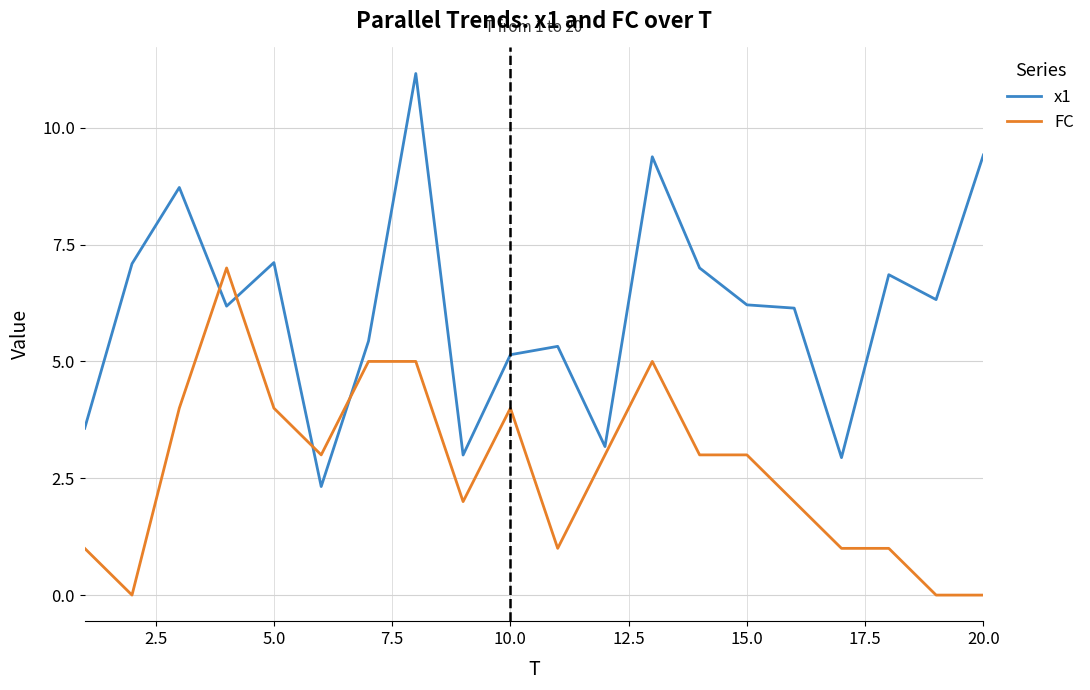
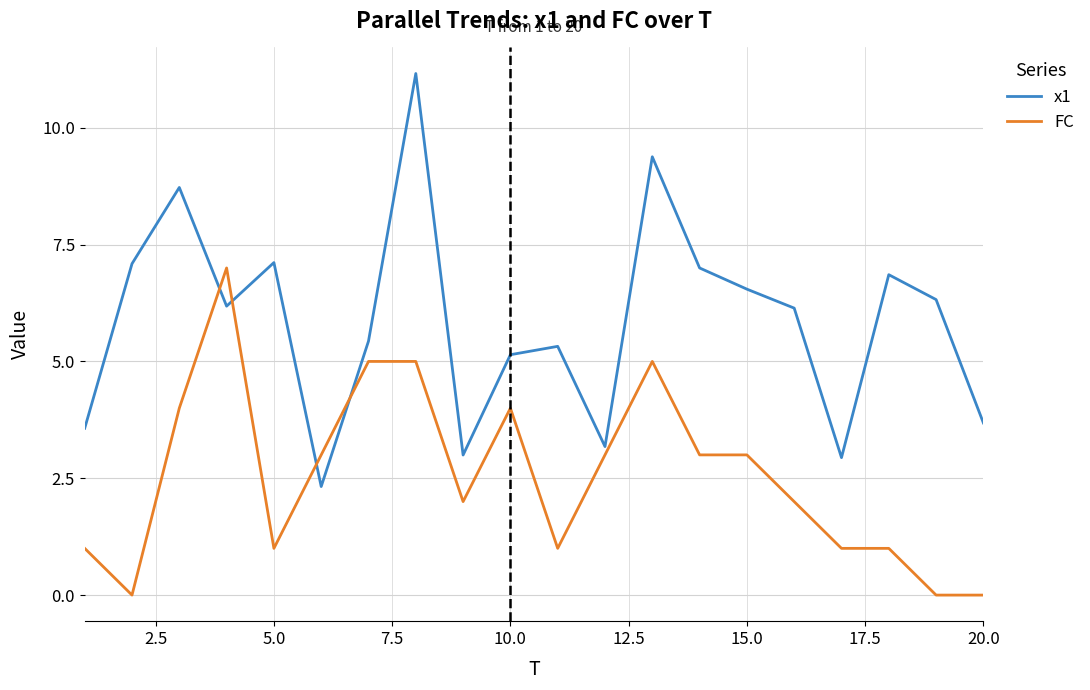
  {
    "x1": {
      "5.0": 7.1,
      "10.0": 5.1,
-     "15.0": 6.2,
-     "20.0": 9.4
+     "15.0": 6.5,
+     "20.0": 3.7
    },
    "FC": {
-     "5.0": 4,
+     "5.0": 1,
      "10.0": 4,
      "15.0": 3,
      "20.0": 0
    }
  }
